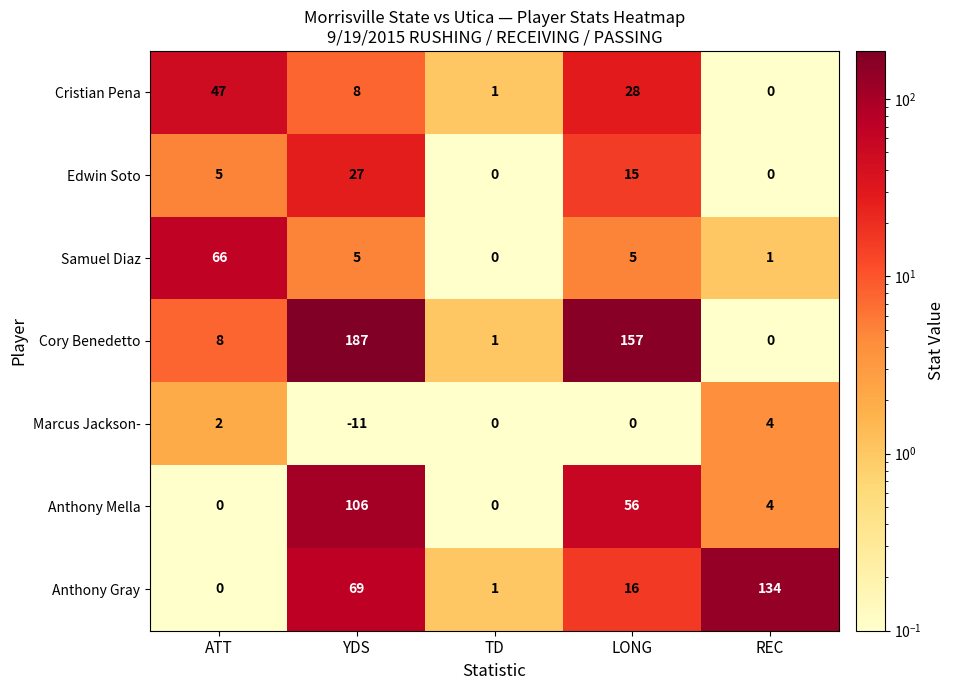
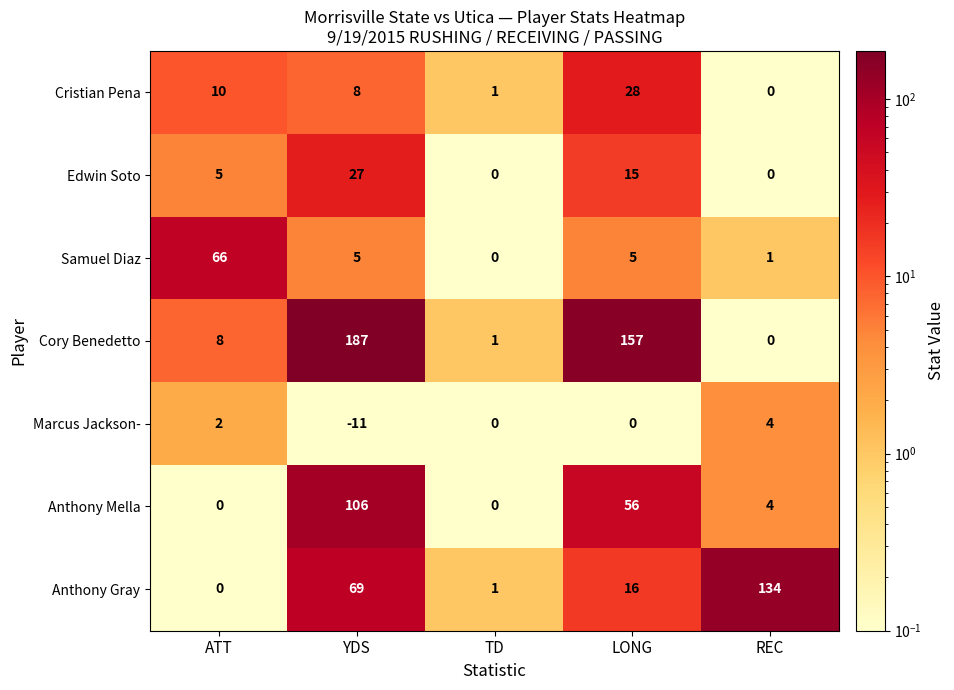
  {
    "Cristian Pena": {
-     "ATT": 47,
+     "ATT": 10,
      "YDS": 8,
      "TD": 1,
      "LONG": 28,
      "REC": 0
    },
    "Edwin Soto": {
      "ATT": 5,
      "YDS": 27,
      "TD": 0,
      "LONG": 15,
      "REC": 0
    },
    "Samuel Diaz": {
      "ATT": 66,
      "YDS": 5,
      "TD": 0,
      "LONG": 5,
      "REC": 1
    },
    "Cory Benedetto": {
      "ATT": 8,
      "YDS": 187,
      "TD": 1,
      "LONG": 157,
      "REC": 0
    },
    "Marcus Jackson-": {
      "ATT": 2,
      "YDS": -11,
      "TD": 0,
      "LONG": 0,
      "REC": 4
    },
    "Anthony Mella": {
      "ATT": 0,
      "YDS": 106,
      "TD": 0,
      "LONG": 56,
      "REC": 4
    },
    "Anthony Gray": {
      "ATT": 0,
      "YDS": 69,
      "TD": 1,
      "LONG": 16,
      "REC": 134
    }
  }
